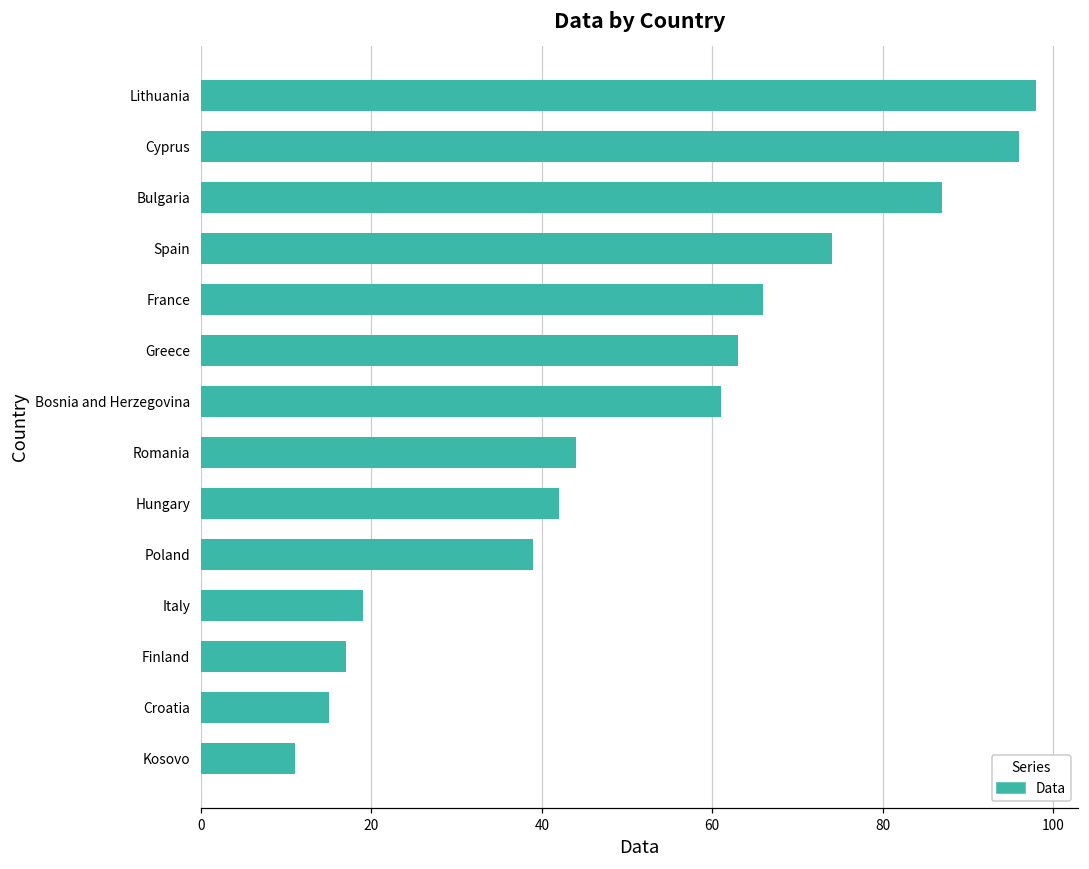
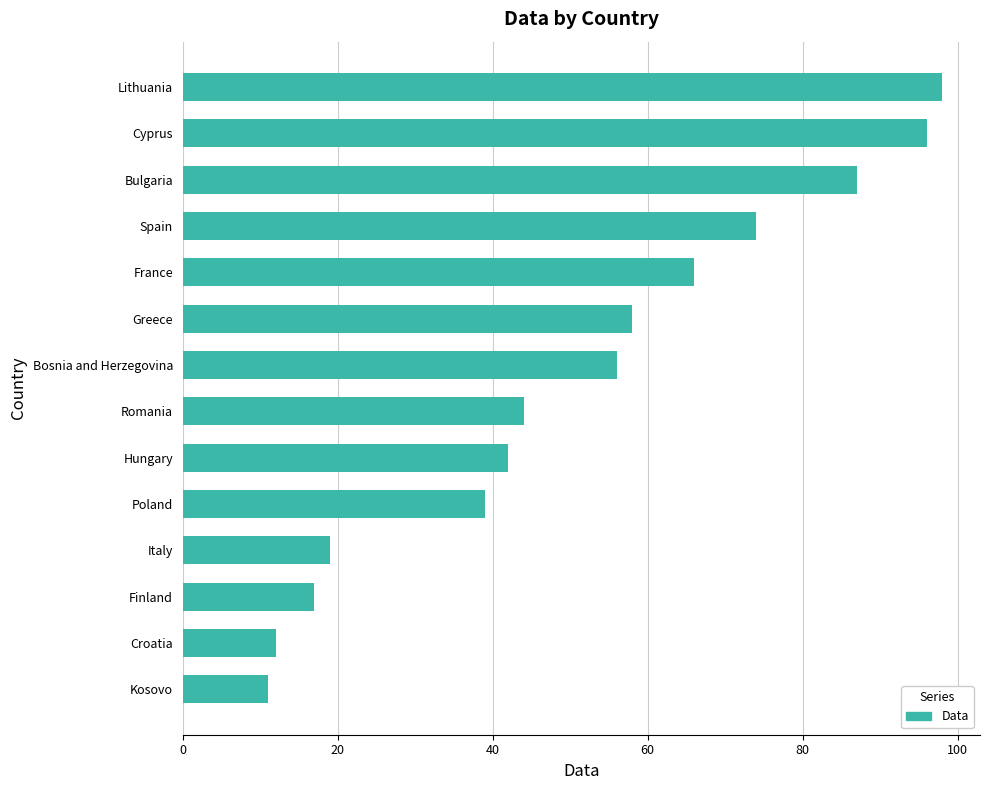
  {
    "Lithuania": 98,
    "Cyprus": 96,
    "Bulgaria": 87,
    "Spain": 74,
    "France": 66,
-   "Greece": 63,
-   "Bosnia and Herzegovina": 61,
+   "Greece": 58,
+   "Bosnia and Herzegovina": 56,
    "Romania": 44,
    "Hungary": 42,
    "Poland": 39,
    "Italy": 19,
    "Finland": 17,
-   "Croatia": 15,
+   "Croatia": 12,
    "Kosovo": 11
  }
